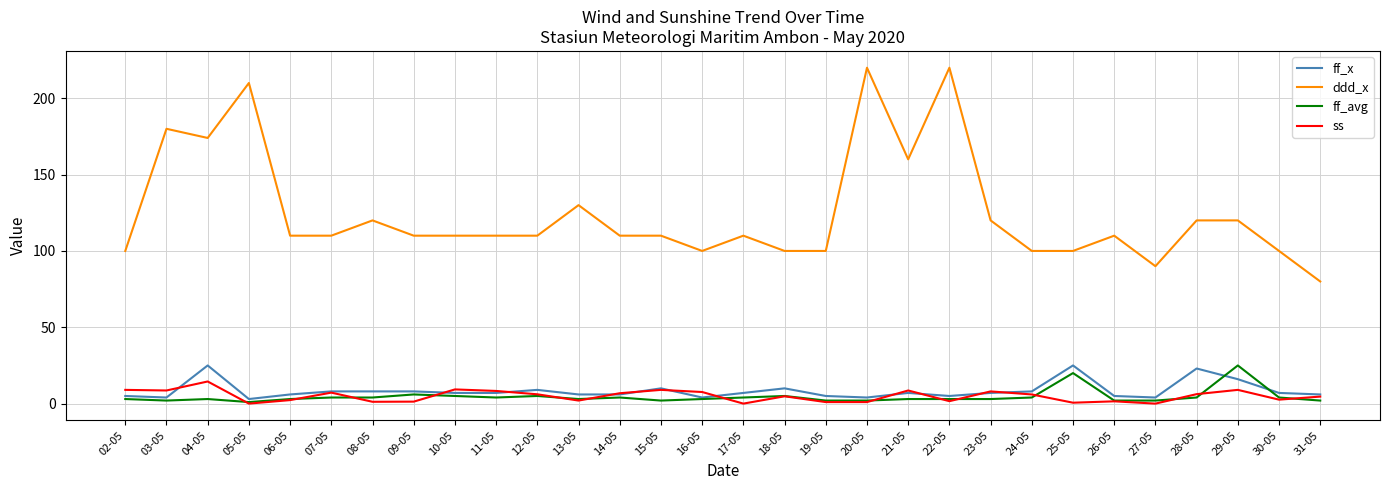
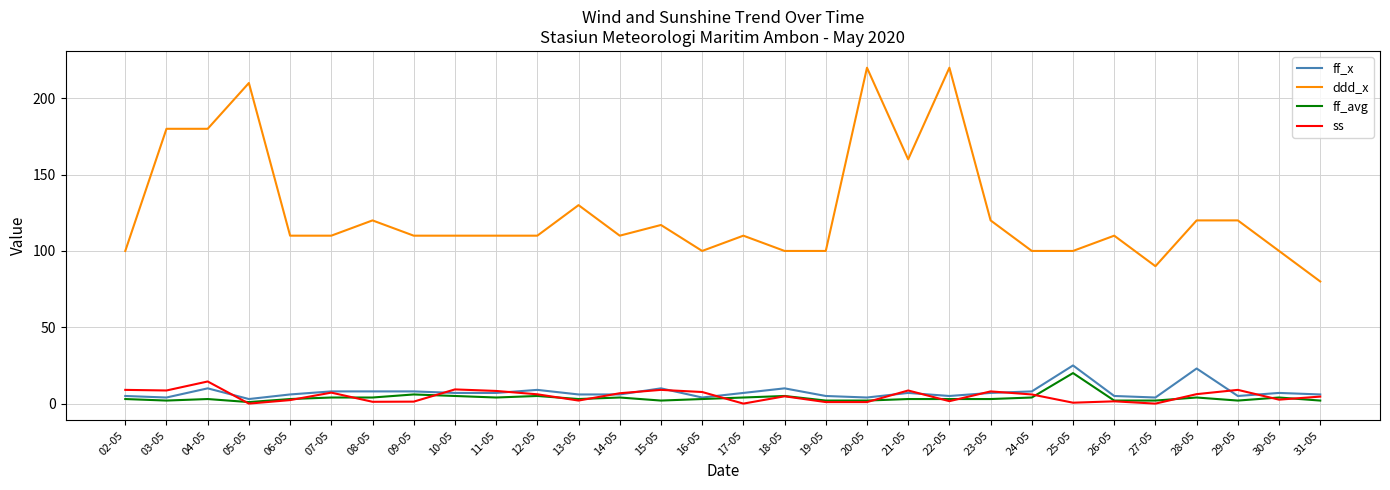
  {
    "ff_x": {
      "02-05": 5,
      "03-05": 4,
-     "04-05": 25,
+     "04-05": 10,
      "05-05": 3,
      "06-05": 6,
      "08-05": 8,
      "09-05": 8,
      "10-05": 7,
      "12-05": 9,
      "13-05": 6,
      "17-05": 7,
      "18-05": 10,
      "19-05": 5,
      "20-05": 4,
      "22-05": 5,
      "24-05": 8,
      "25-05": 25,
      "26-05": 5,
      "27-05": 4,
      "28-05": 23,
-     "29-05": 16,
+     "29-05": 5,
      "30-05": 7
    },
    "ddd_x": {
      "02-05": 100,
      "03-05": 180,
-     "04-05": 174,
+     "04-05": 180,
      "05-05": 210,
      "06-05": 110,
      "07-05": 110,
      "08-05": 120,
      "09-05": 110,
      "10-05": 110,
      "11-05": 110,
      "12-05": 110,
      "13-05": 130,
      "14-05": 110,
-     "15-05": 110,
+     "15-05": 117,
      "16-05": 100,
      "17-05": 110,
      "18-05": 100,
      "19-05": 100,
      "20-05": 220,
      "21-05": 160,
      "22-05": 220,
      "23-05": 120,
      "24-05": 100,
      "25-05": 100,
      "26-05": 110,
      "27-05": 90,
      "28-05": 120,
      "29-05": 120,
      "30-05": 100,
      "31-05": 80
    },
    "ff_avg": {
      "02-05": 3,
      "03-05": 2,
      "04-05": 3,
      "07-05": 4,
      "08-05": 4,
      "09-05": 6,
      "10-05": 5,
      "11-05": 4,
      "14-05": 4,
      "15-05": 2,
      "17-05": 4,
      "21-05": 3,
      "23-05": 3,
      "24-05": 4,
      "25-05": 20,
      "27-05": 2,
      "28-05": 4,
-     "29-05": 25,
+     "29-05": 2,
      "31-05": 2
    },
    "ss": {
      "02-05": 9,
      "03-05": 9,
      "04-05": 15,
      "08-05": 1,
      "09-05": 1,
      "10-05": 9,
      "16-05": 8,
      "17-05": 0,
      "24-05": 6,
      "25-05": 1,
      "27-05": 0,
      "28-05": 6,
      "29-05": 9
    }
  }
